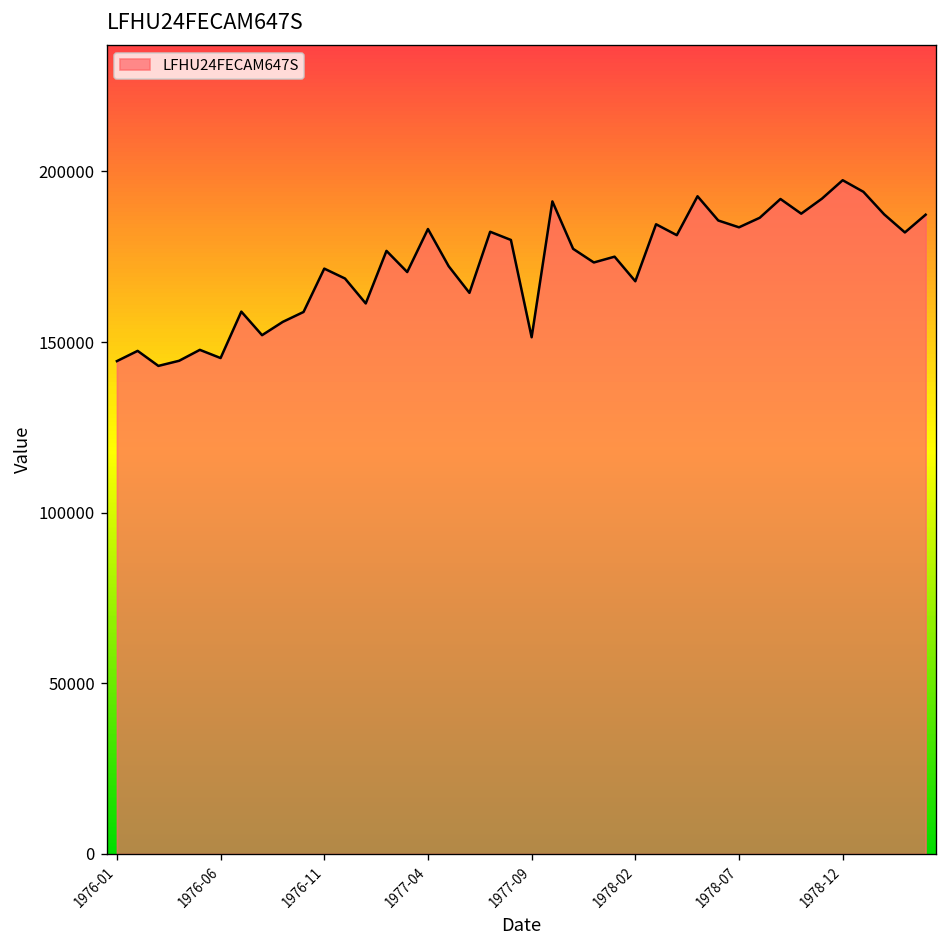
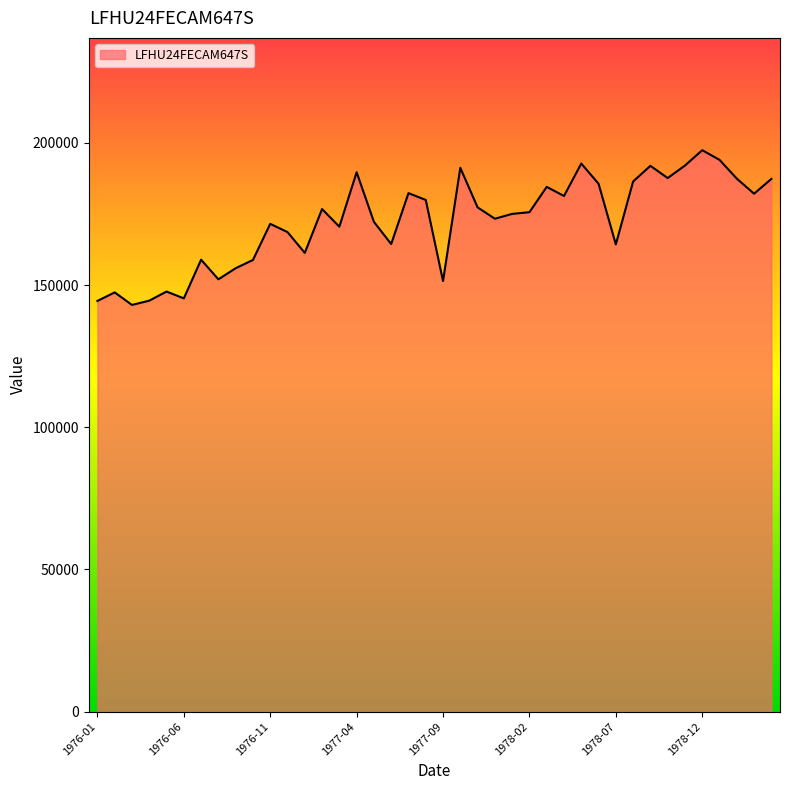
  {
    "1976-01": 144000,
    "1976-06": 145000,
    "1976-11": 172000,
-   "1977-04": 183000,
+   "1977-04": 190000,
    "1977-09": 151000,
-   "1978-02": 168000,
-   "1978-07": 184000,
+   "1978-02": 176000,
+   "1978-07": 164000,
    "1978-12": 197000
  }
